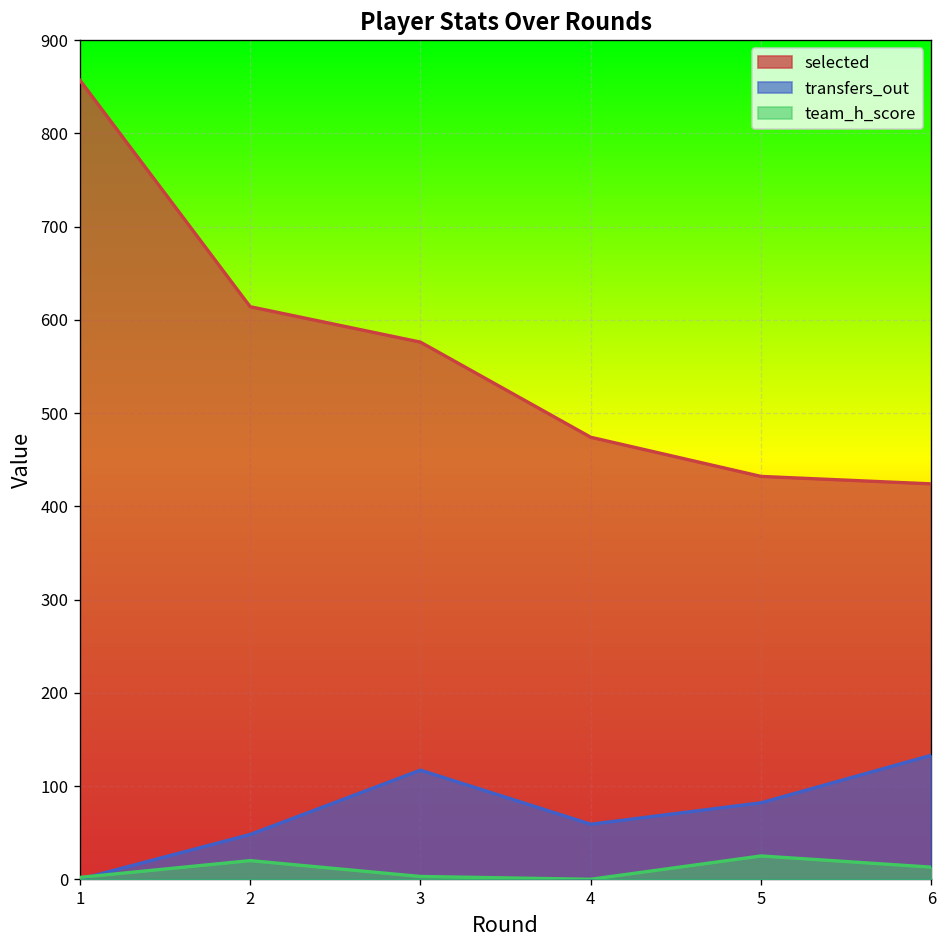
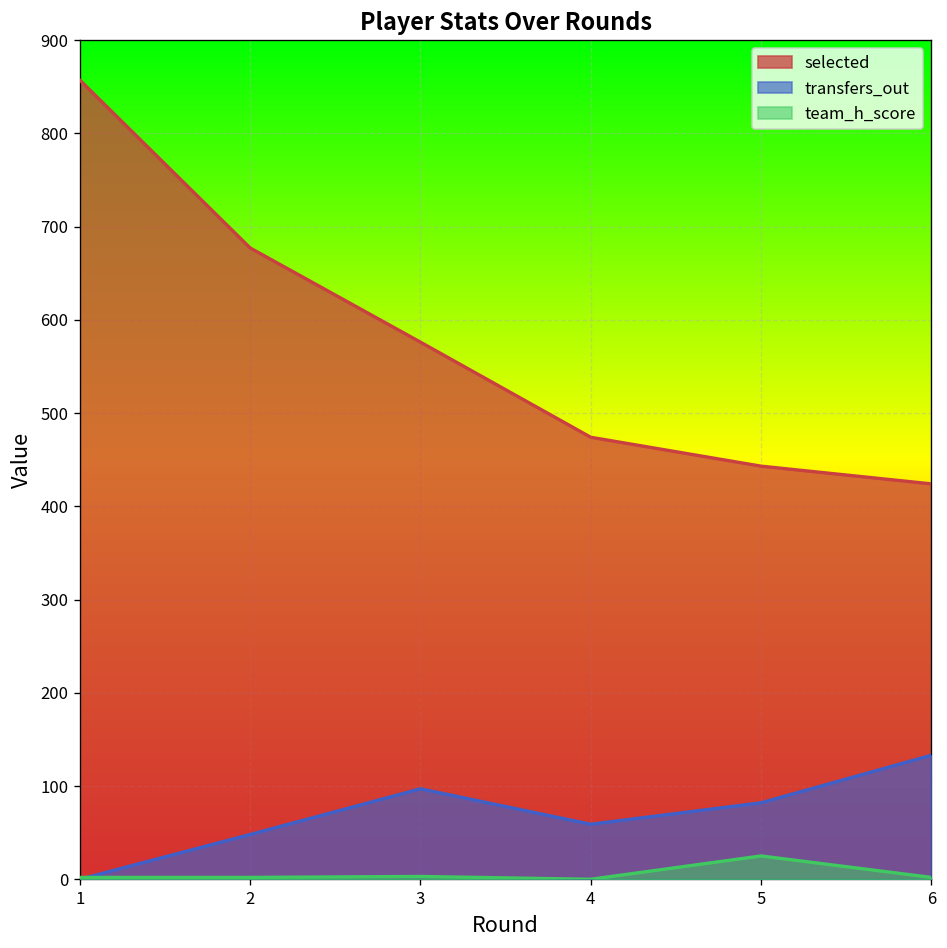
  {
    "selected": {
      "1": 860,
-     "2": 610,
+     "2": 680,
      "3": 580,
      "4": 470,
-     "5": 430,
+     "5": 440,
      "6": 420
    },
    "transfers_out": {
      "2": 50,
-     "3": 120,
+     "3": 100,
      "4": 60,
      "5": 80,
      "6": 130
    },
    "team_h_score": {
-     "2": 20,
+     "2": 0,
      "3": 0,
      "4": 0,
      "5": 30,
-     "6": 10
+     "6": 0
    }
  }
